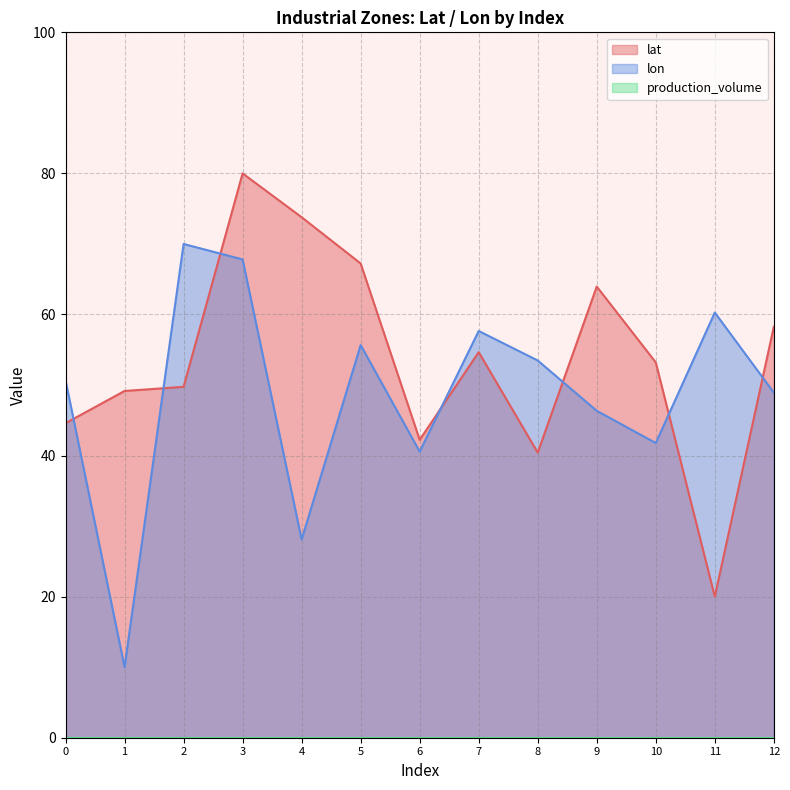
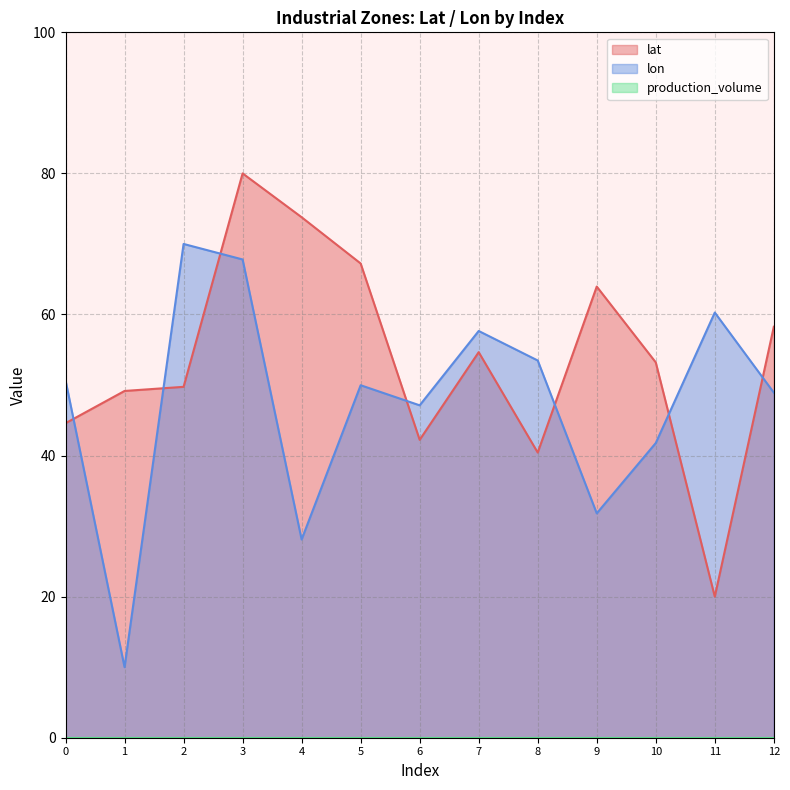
  {
    "lat": {
      "0": 45,
      "1": 49,
      "2": 50,
      "3": 80,
      "4": 74,
      "5": 67,
      "6": 42,
      "7": 55,
      "8": 40,
      "9": 64,
      "10": 53,
      "11": 20,
      "12": 58
    },
    "lon": {
      "0": 51,
      "1": 10,
      "2": 70,
      "3": 68,
      "4": 28,
-     "5": 56,
-     "6": 41,
+     "5": 50,
+     "6": 47,
      "7": 58,
      "8": 53,
-     "9": 46,
+     "9": 32,
      "10": 42,
      "11": 60,
      "12": 49
    },
    "production_volume": {
      "0": 0,
      "1": 0,
      "2": 0,
      "3": 0,
      "4": 0,
      "5": 0,
      "6": 0,
      "7": 0,
      "8": 0,
      "9": 0,
      "10": 0,
      "11": 0,
      "12": 0
    }
  }
